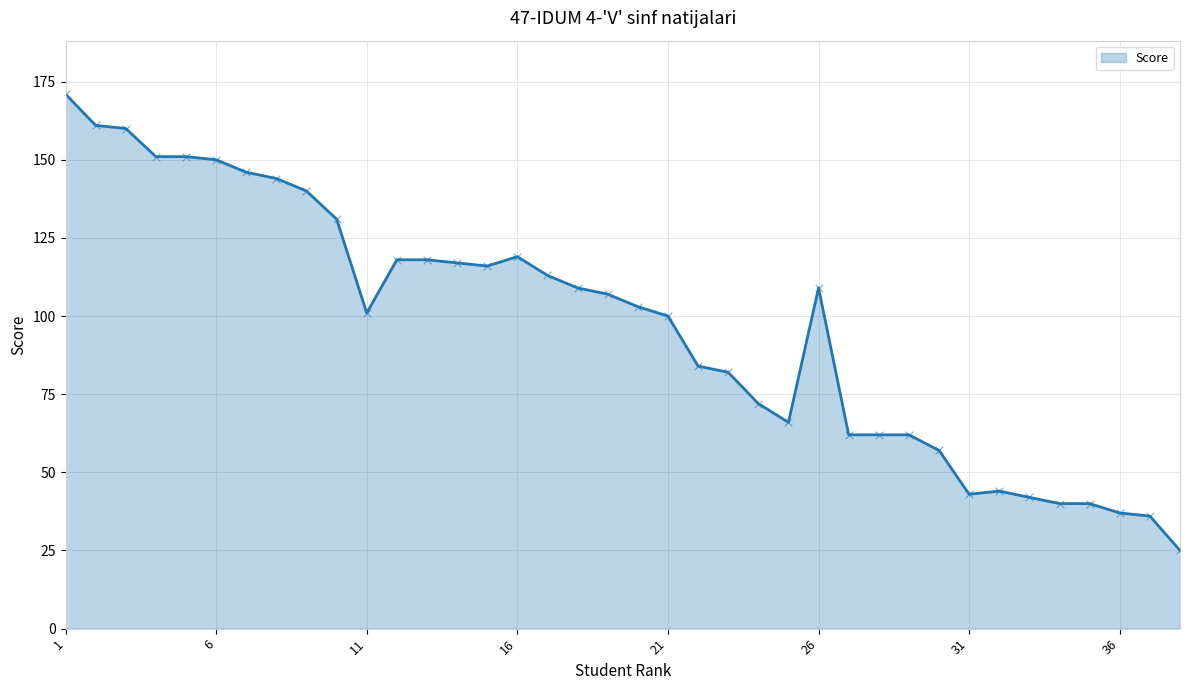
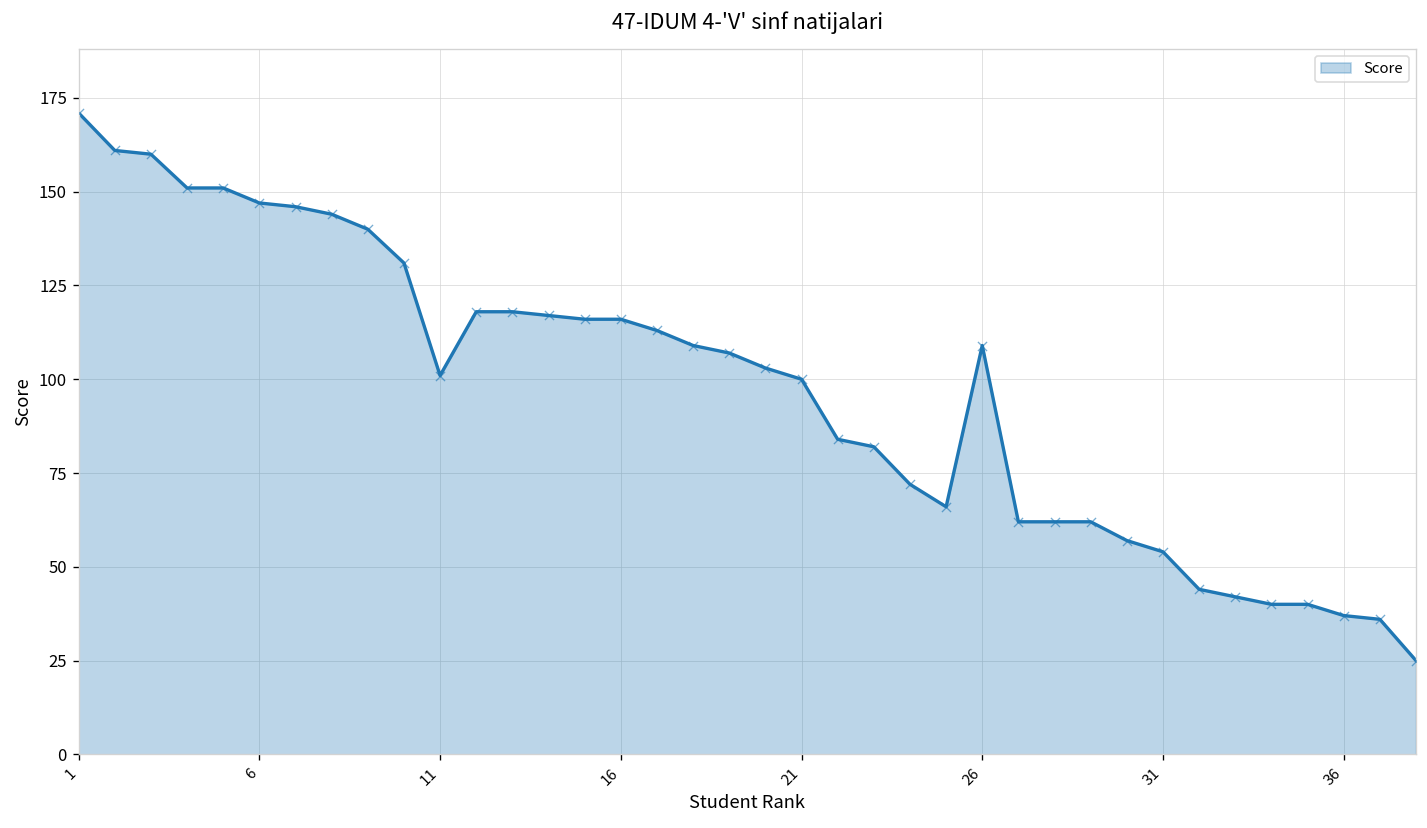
  {
    "1": 171,
-   "6": 150,
+   "6": 147,
    "11": 101,
-   "16": 119,
+   "16": 116,
    "21": 100,
    "26": 109,
-   "31": 43,
+   "31": 54,
    "36": 37
  }
